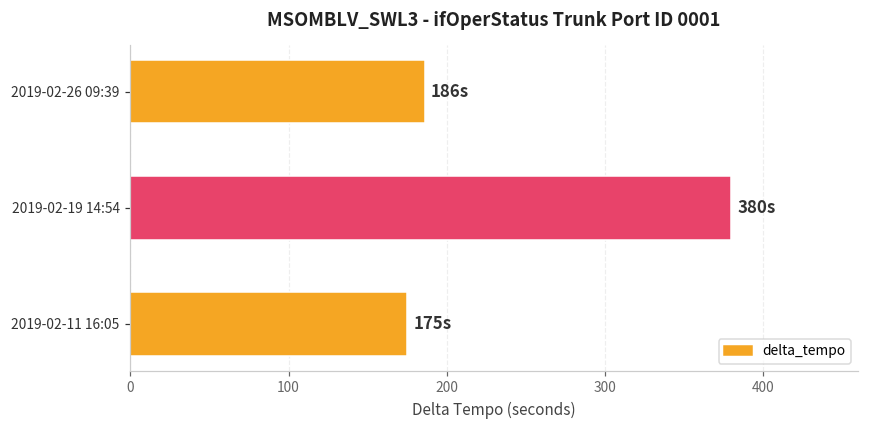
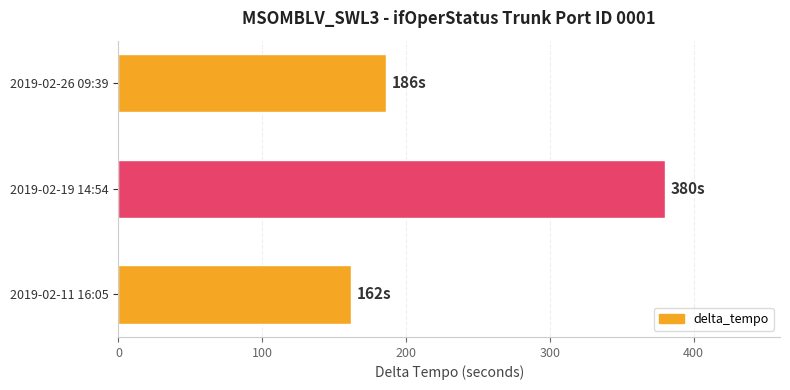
  {
    "2019-02-26 09:39": "186s",
    "2019-02-19 14:54": "380s",
-   "2019-02-11 16:05": "175s"
+   "2019-02-11 16:05": "162s"
  }
